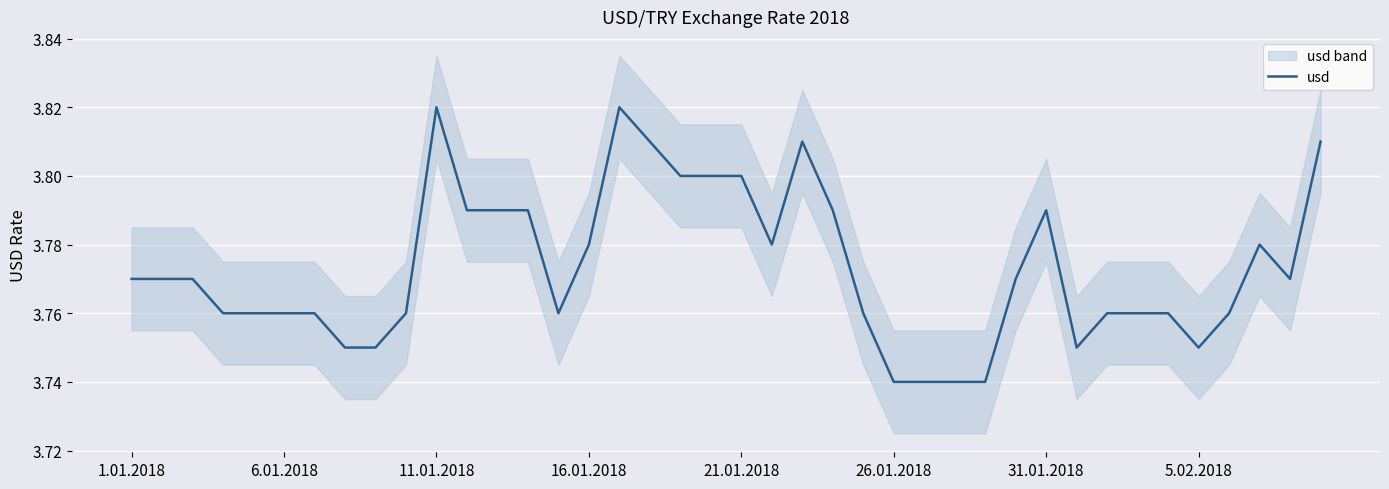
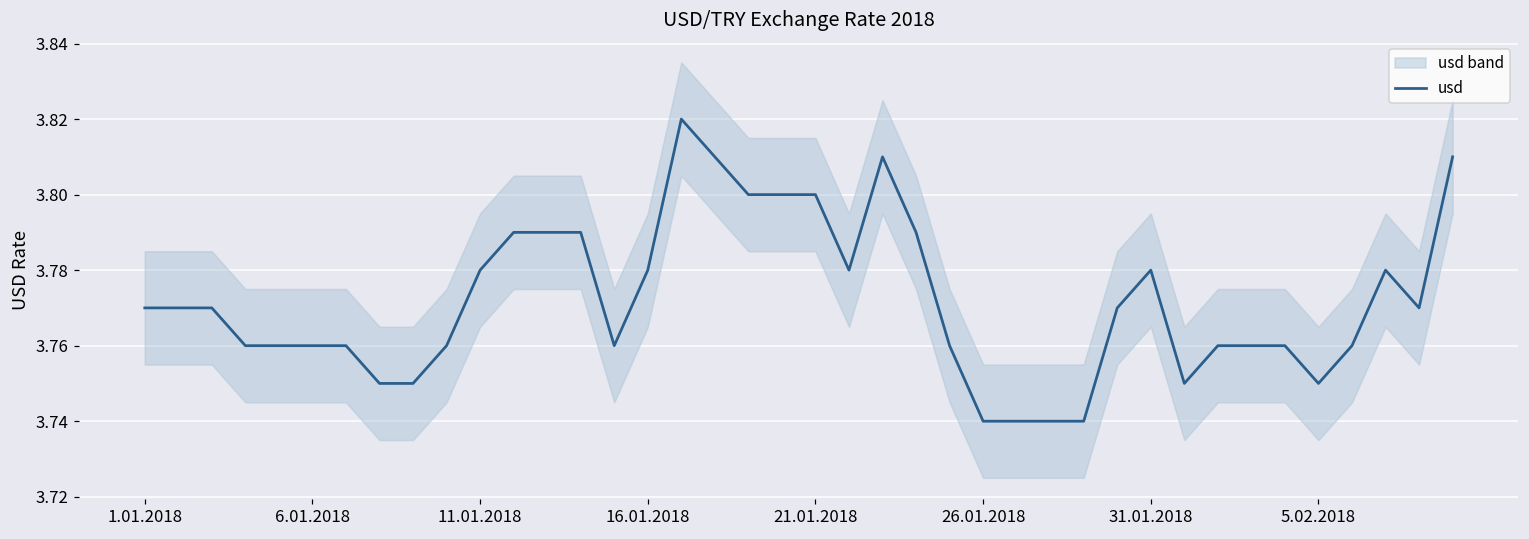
  {
    "usd": {
      "1.01.2018": 3.77,
      "6.01.2018": 3.76,
-     "11.01.2018": 3.82,
+     "11.01.2018": 3.78,
      "16.01.2018": 3.78,
      "21.01.2018": 3.80,
      "26.01.2018": 3.74,
-     "31.01.2018": 3.79,
+     "31.01.2018": 3.78,
      "5.02.2018": 3.75
    }
  }
